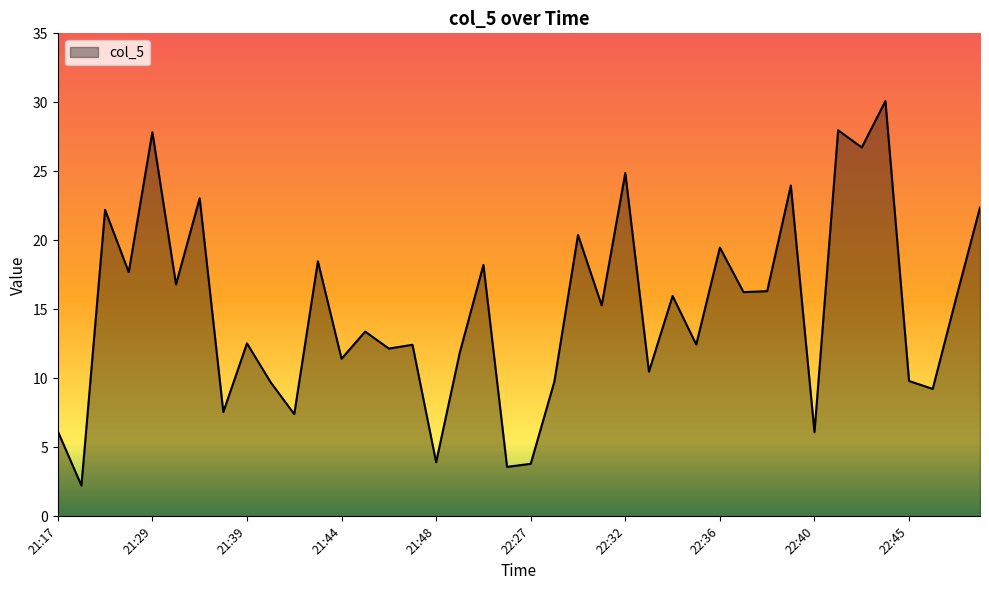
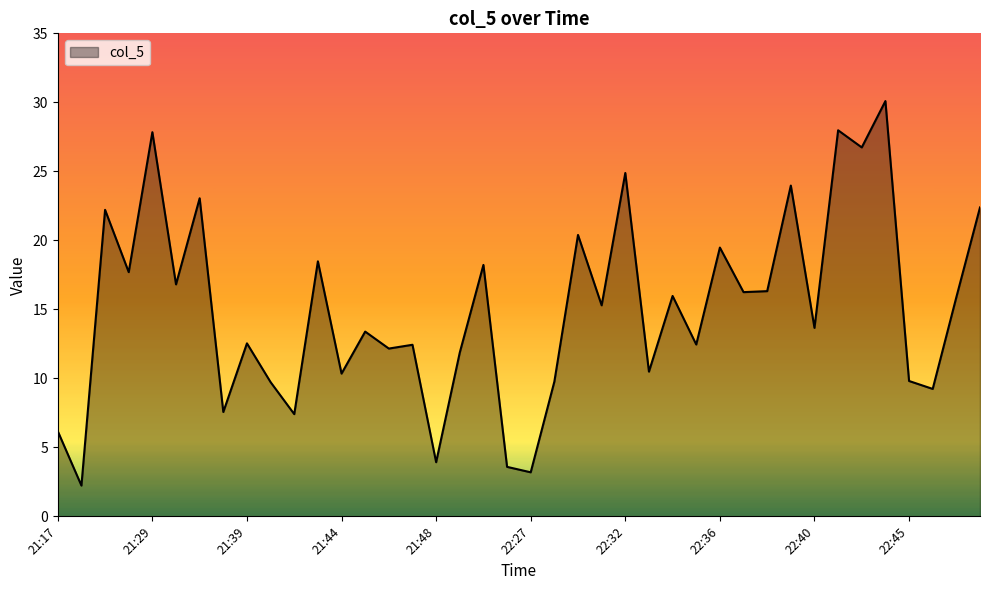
  {
    "21:17": 6.2,
    "21:29": 27.8,
    "21:39": 12.5,
-   "21:44": 11.4,
+   "21:44": 10.3,
    "21:48": 3.9,
-   "22:27": 3.8,
+   "22:27": 3.2,
    "22:32": 24.9,
    "22:36": 19.5,
-   "22:40": 6.1,
+   "22:40": 13.7,
    "22:45": 9.8
  }
